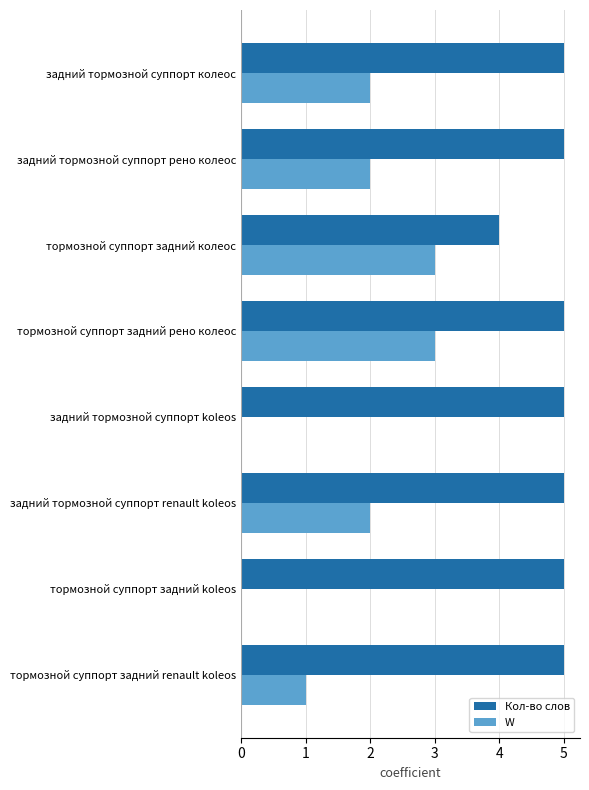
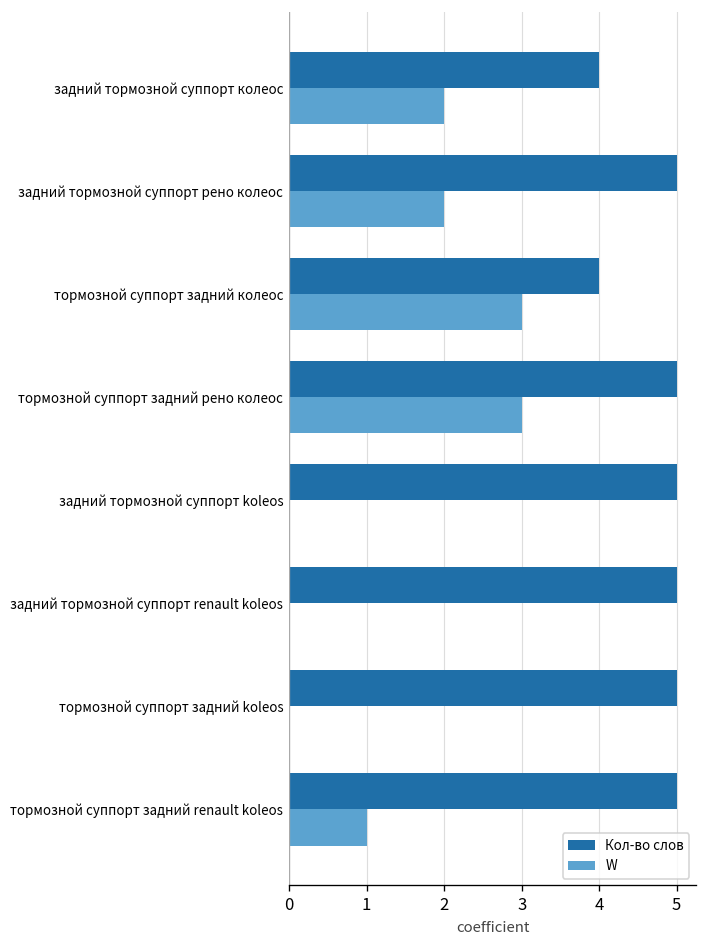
  {
    "Кол-во слов": {
-     "задний тормозной суппорт колеос": 5,
+     "задний тормозной суппорт колеос": 4,
      "задний тормозной суппорт рено колеос": 5,
      "тормозной суппорт задний колеос": 4,
      "тормозной суппорт задний рено колеос": 5,
      "задний тормозной суппорт koleos": 5,
      "задний тормозной суппорт renault koleos": 5,
      "тормозной суппорт задний koleos": 5,
      "тормозной суппорт задний renault koleos": 5
    },
    "W": {
      "задний тормозной суппорт колеос": 2,
      "задний тормозной суппорт рено колеос": 2,
      "тормозной суппорт задний колеос": 3,
      "тормозной суппорт задний рено колеос": 3,
      "задний тормозной суппорт koleos": 0,
-     "задний тормозной суппорт renault koleos": 2,
+     "задний тормозной суппорт renault koleos": 0,
      "тормозной суппорт задний koleos": 0,
      "тормозной суппорт задний renault koleos": 1
    }
  }
